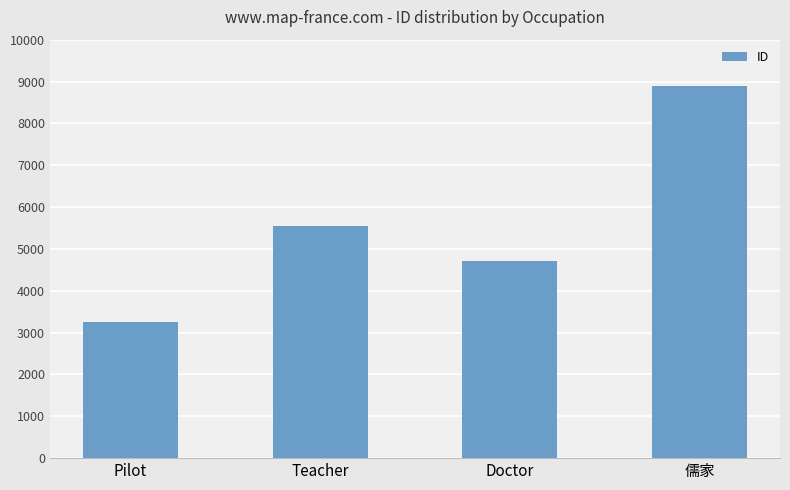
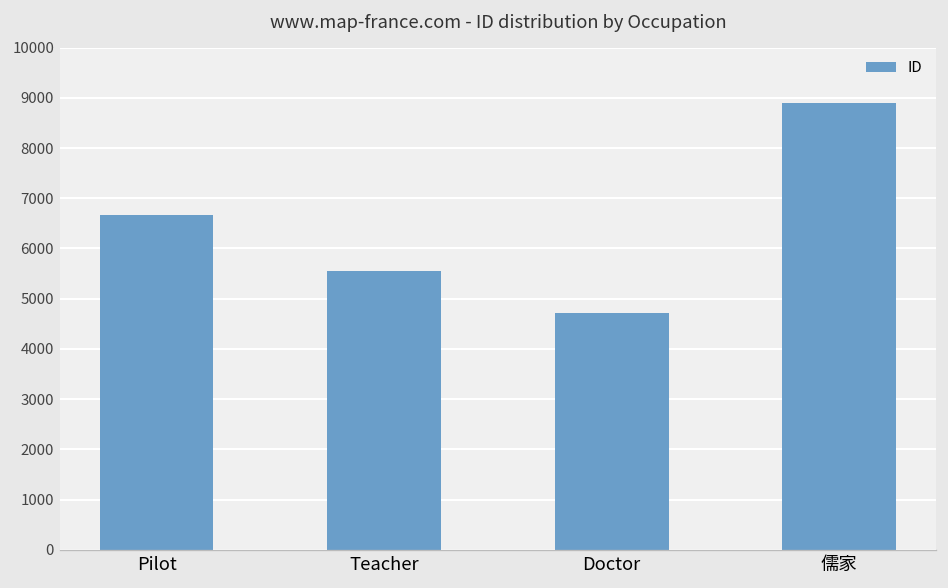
  {
-   "Pilot": 3200,
+   "Pilot": 6700,
    "Teacher": 5600,
    "Doctor": 4700,
    "儒家": 8900
  }
